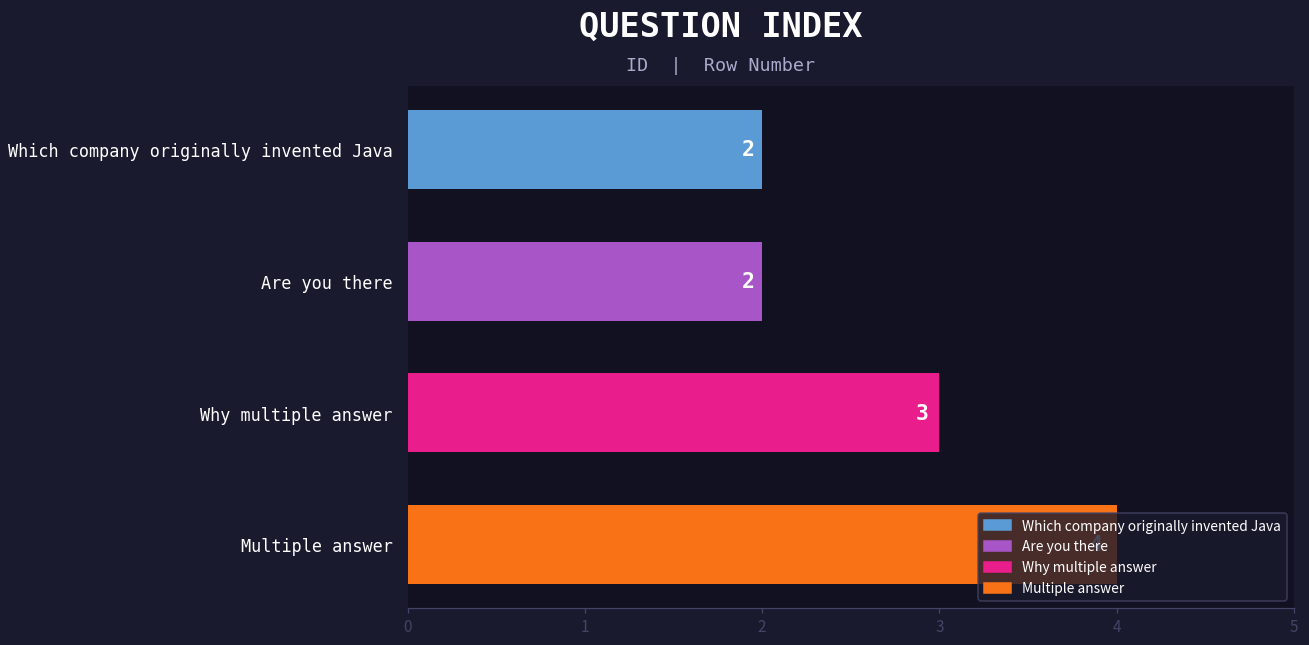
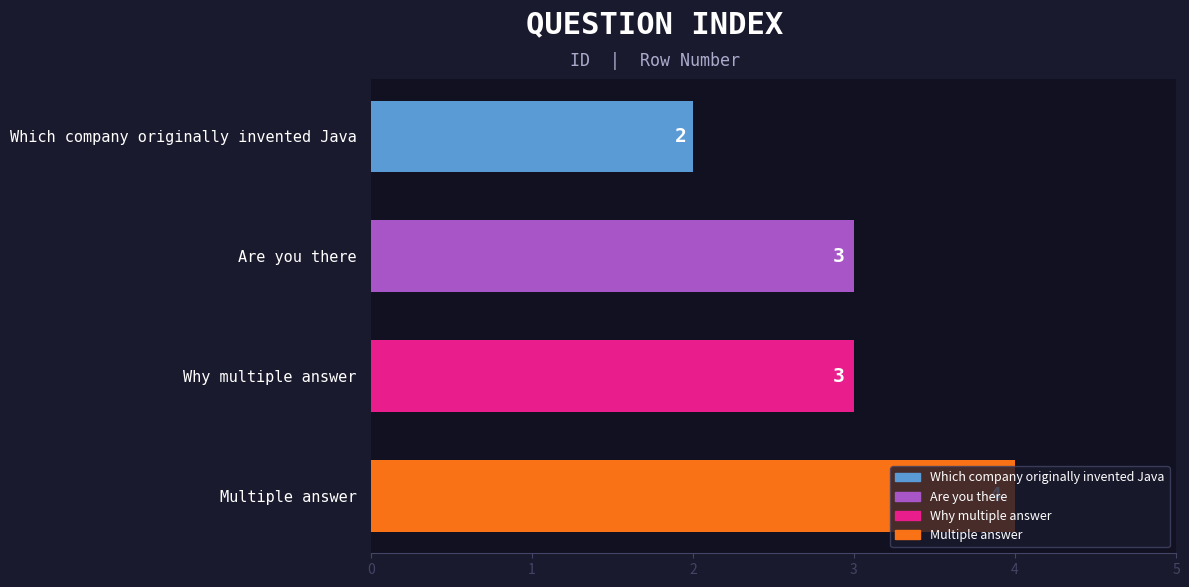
  {
    "Which company originally invented Java": 2,
-   "Are you there": 2,
+   "Are you there": 3,
    "Why multiple answer": 3
  }
